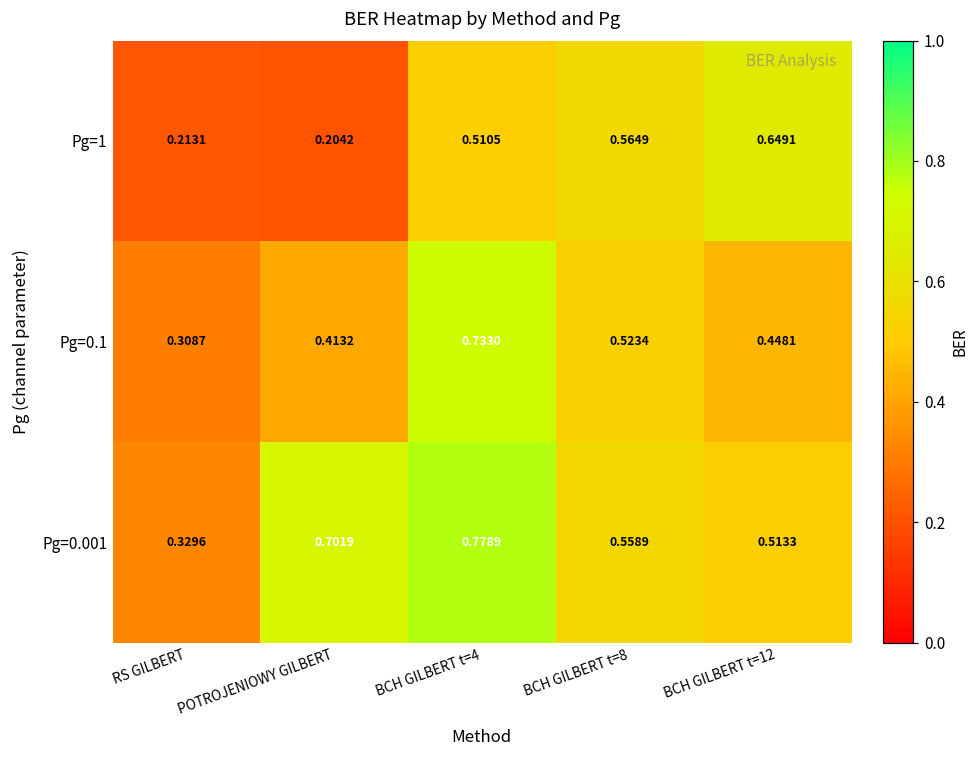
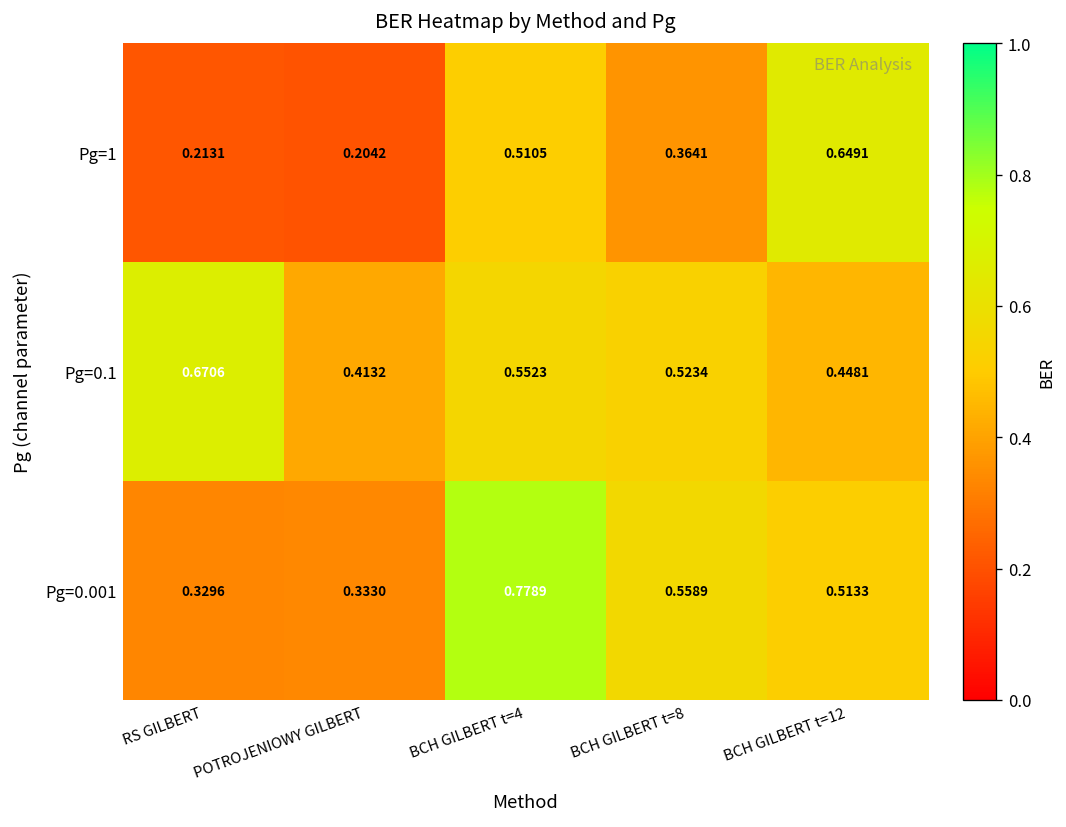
  {
    "Pg=1": {
      "RS GILBERT": 0.2131,
      "POTROJENIOWY GILBERT": 0.2042,
      "BCH GILBERT t=4": 0.5105,
-     "BCH GILBERT t=8": 0.5649
+     "BCH GILBERT t=8": 0.3641
    },
    "Pg=0.1": {
-     "RS GILBERT": 0.3087,
+     "RS GILBERT": 0.6706,
      "POTROJENIOWY GILBERT": 0.4132,
-     "BCH GILBERT t=4": 0.7330,
+     "BCH GILBERT t=4": 0.5523,
      "BCH GILBERT t=8": 0.5234,
      "BCH GILBERT t=12": 0.4481
    },
    "Pg=0.001": {
      "RS GILBERT": 0.3296,
-     "POTROJENIOWY GILBERT": 0.7019,
+     "POTROJENIOWY GILBERT": 0.3330,
      "BCH GILBERT t=4": 0.7789,
      "BCH GILBERT t=8": 0.5589,
      "BCH GILBERT t=12": 0.5133
    }
  }
